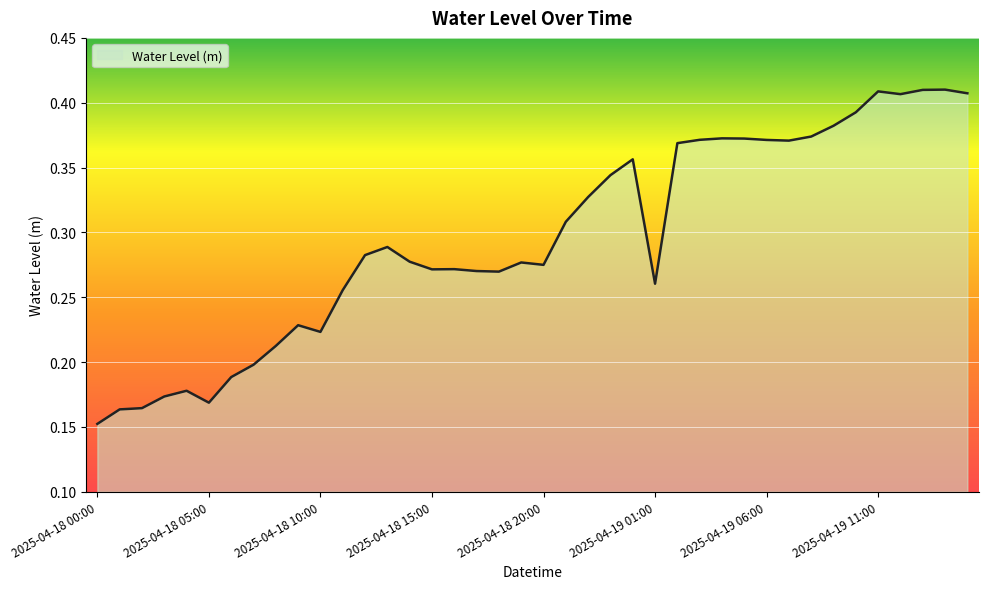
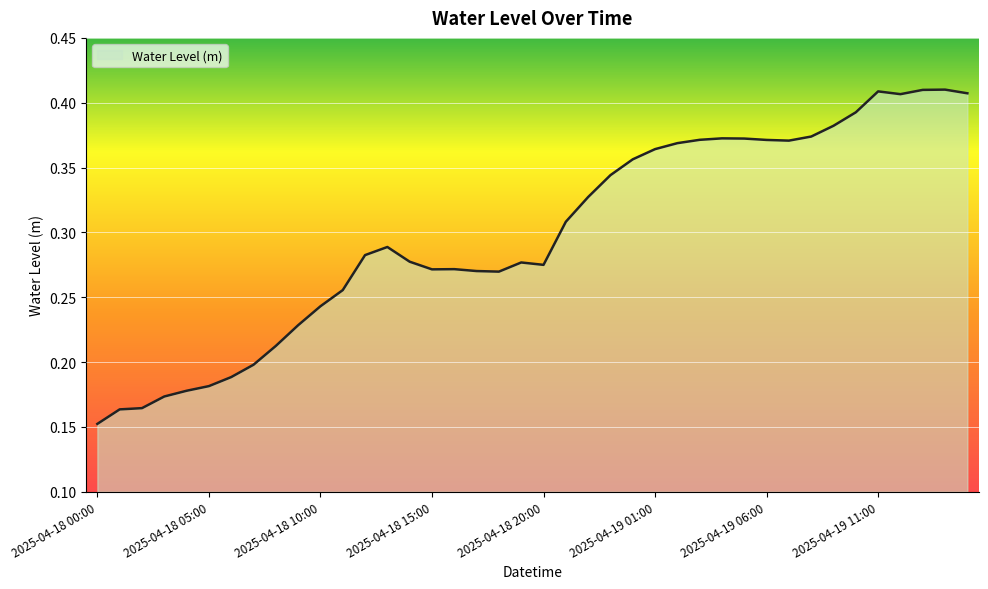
  {
    "2025-04-18 00:00": 0.152,
-   "2025-04-18 05:00": 0.169,
-   "2025-04-18 10:00": 0.223,
+   "2025-04-18 05:00": 0.181,
+   "2025-04-18 10:00": 0.243,
    "2025-04-18 15:00": 0.272,
    "2025-04-18 20:00": 0.275,
-   "2025-04-19 01:00": 0.260,
+   "2025-04-19 01:00": 0.364,
    "2025-04-19 06:00": 0.371,
    "2025-04-19 11:00": 0.409
  }
